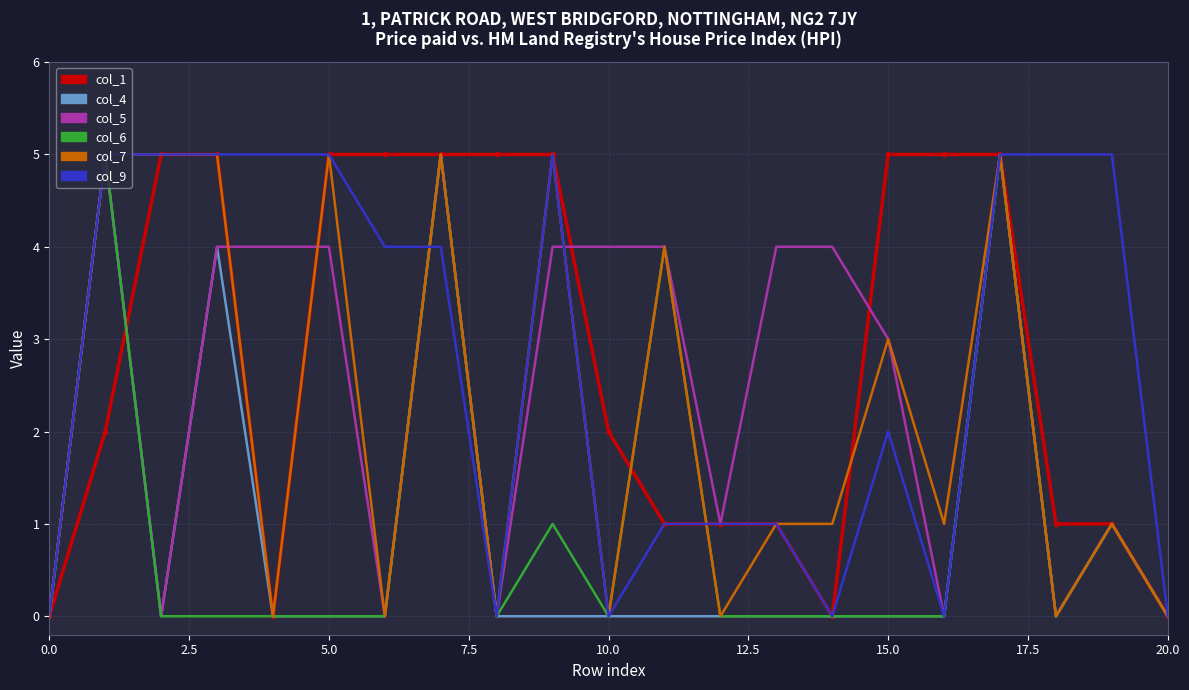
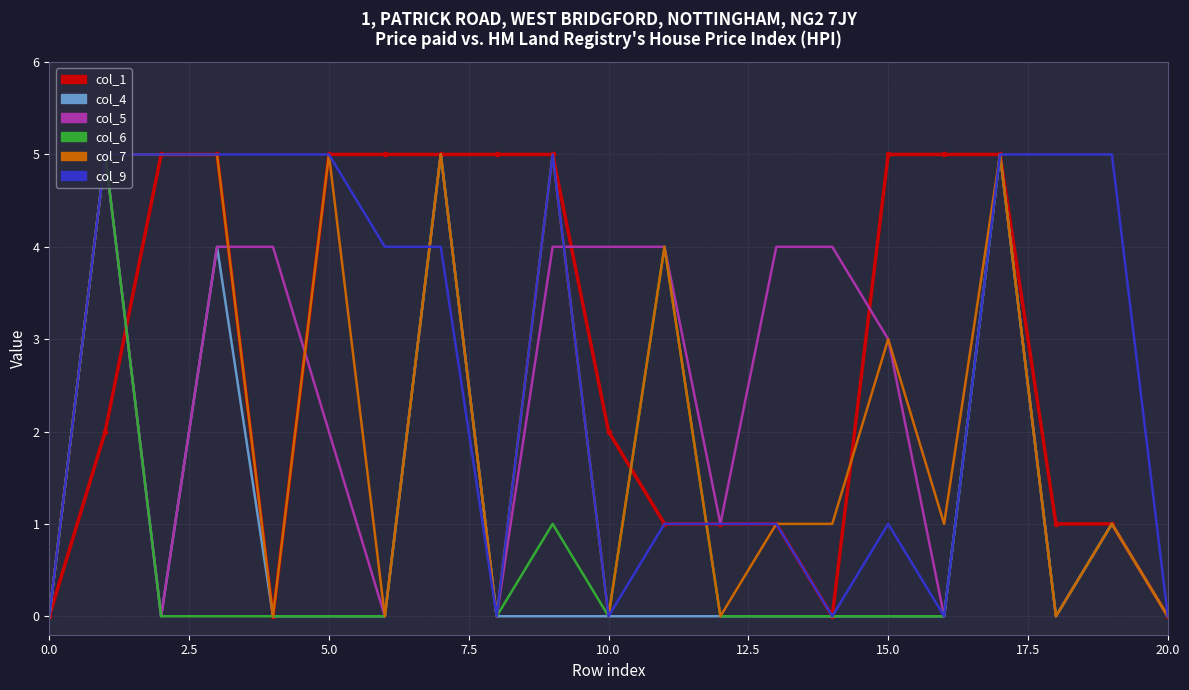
  {
    "col_1": {
      "10.0": 2,
      "15.0": 5
    },
    "col_5": {
-     "5.0": 4,
+     "5.0": 2,
      "10.0": 4
    },
    "col_9": {
-     "15.0": 2
+     "15.0": 1
    }
  }
